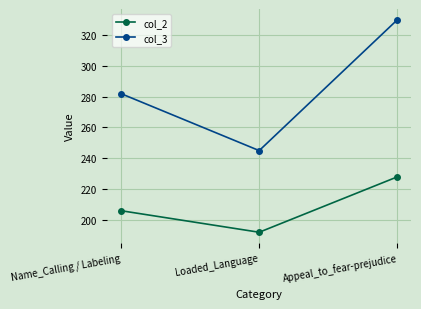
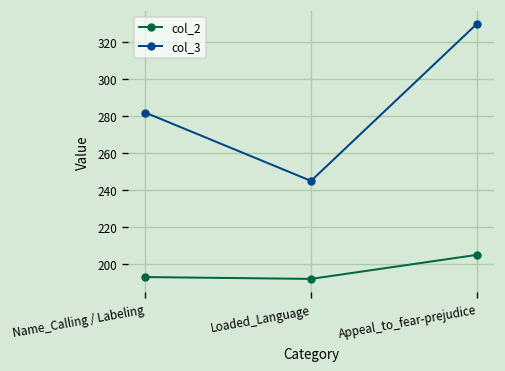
  {
    "col_2": {
-     "Name_Calling / Labeling": 206,
+     "Name_Calling / Labeling": 193,
      "Loaded_Language": 192,
-     "Appeal_to_fear-prejudice": 228
+     "Appeal_to_fear-prejudice": 205
    },
    "col_3": {
      "Name_Calling / Labeling": 282,
      "Loaded_Language": 245,
      "Appeal_to_fear-prejudice": 330
    }
  }
